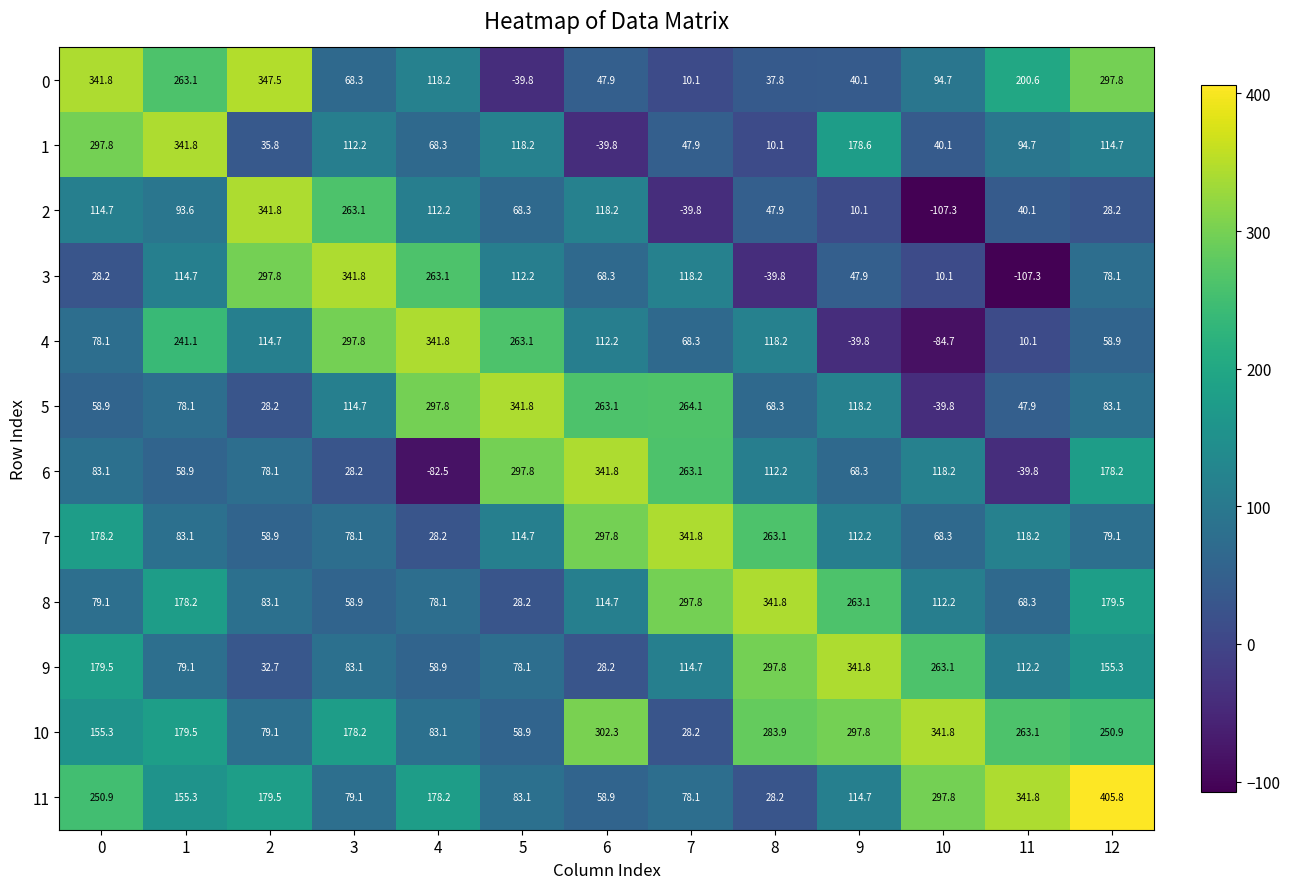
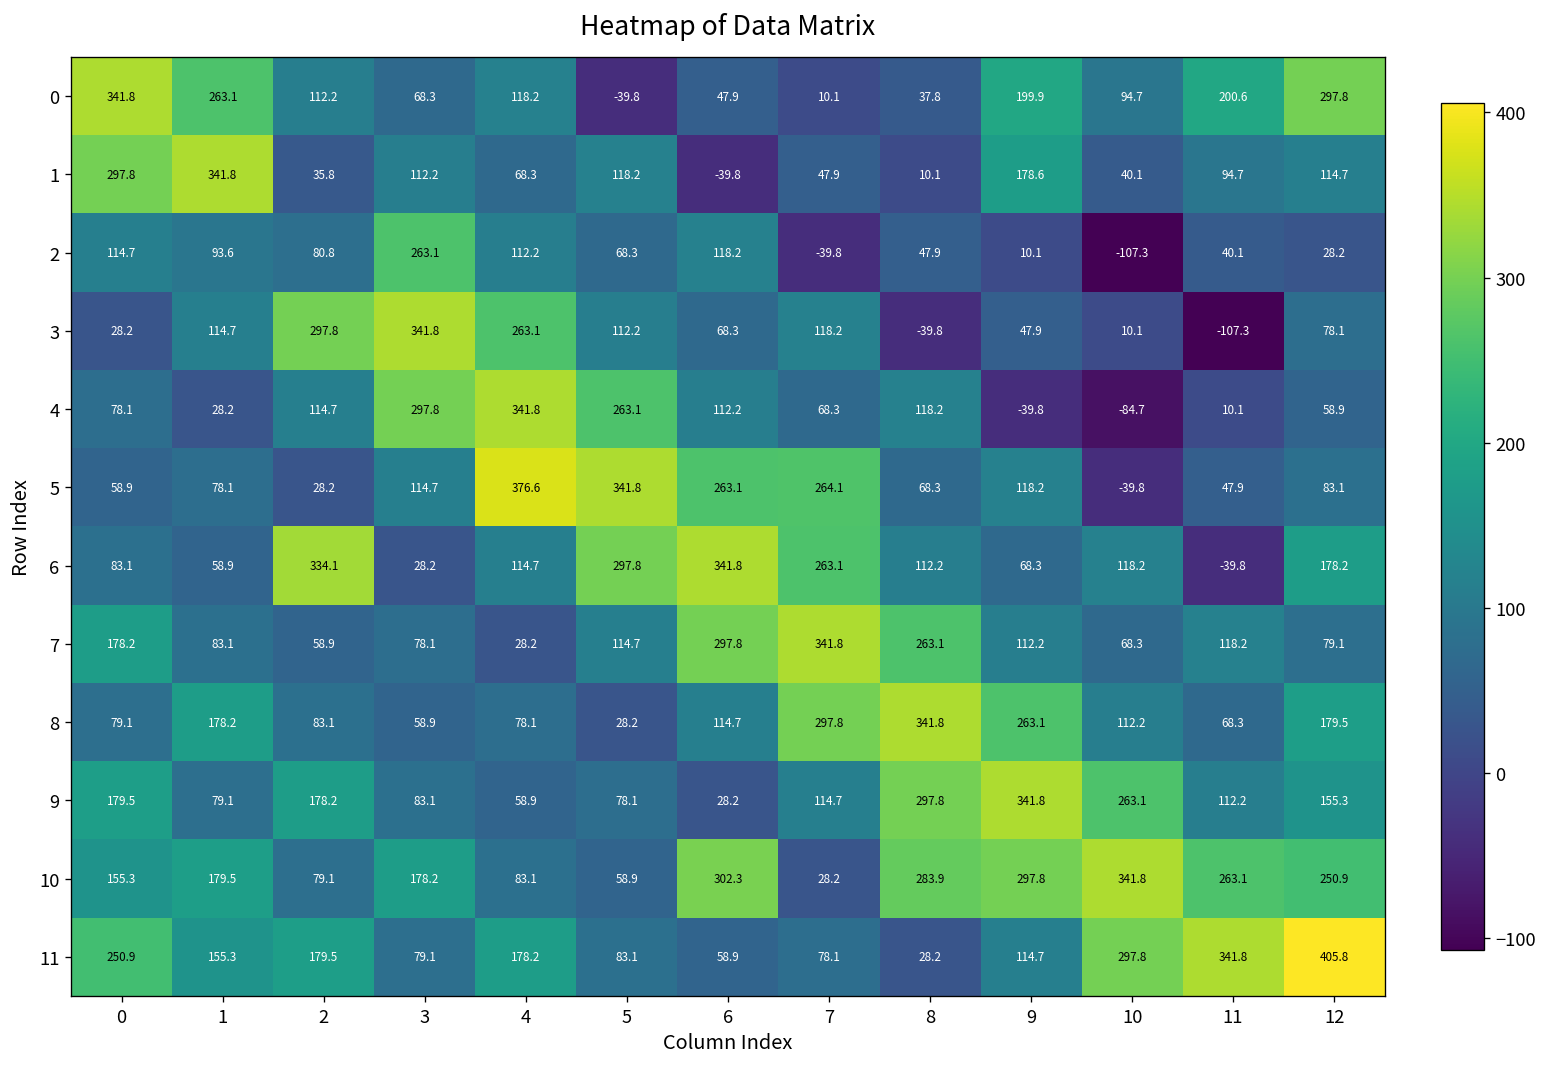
  {
    "0": {
      "0": 341.8,
      "1": 263.1,
-     "2": 347.5,
+     "2": 112.2,
      "3": 68.3,
      "4": 118.2,
      "5": -39.8,
      "6": 47.9,
      "7": 10.1,
      "8": 37.8,
-     "9": 40.1,
+     "9": 199.9,
      "10": 94.7,
      "11": 200.6,
      "12": 297.8
    },
    "1": {
      "0": 297.8,
      "1": 341.8,
      "2": 35.8,
      "3": 112.2,
      "4": 68.3,
      "5": 118.2,
      "6": -39.8,
      "7": 47.9,
      "8": 10.1,
      "9": 178.6,
      "10": 40.1,
      "11": 94.7,
      "12": 114.7
    },
    "2": {
      "0": 114.7,
      "1": 93.6,
-     "2": 341.8,
+     "2": 80.8,
      "3": 263.1,
      "4": 112.2,
      "5": 68.3,
      "6": 118.2,
      "7": -39.8,
      "8": 47.9,
      "9": 10.1,
      "10": -107.3,
      "11": 40.1,
      "12": 28.2
    },
    "3": {
      "0": 28.2,
      "1": 114.7,
      "2": 297.8,
      "3": 341.8,
      "4": 263.1,
      "5": 112.2,
      "6": 68.3,
      "7": 118.2,
      "8": -39.8,
      "9": 47.9,
      "10": 10.1,
      "11": -107.3,
      "12": 78.1
    },
    "4": {
      "0": 78.1,
-     "1": 241.1,
+     "1": 28.2,
      "2": 114.7,
      "3": 297.8,
      "4": 341.8,
      "5": 263.1,
      "6": 112.2,
      "7": 68.3,
      "8": 118.2,
      "9": -39.8,
      "10": -84.7,
      "11": 10.1,
      "12": 58.9
    },
    "5": {
      "0": 58.9,
      "1": 78.1,
      "2": 28.2,
      "3": 114.7,
-     "4": 297.8,
+     "4": 376.6,
      "5": 341.8,
      "6": 263.1,
      "7": 264.1,
      "8": 68.3,
      "9": 118.2,
      "10": -39.8,
      "11": 47.9,
      "12": 83.1
    },
    "6": {
      "0": 83.1,
      "1": 58.9,
-     "2": 78.1,
+     "2": 334.1,
      "3": 28.2,
-     "4": -82.5,
+     "4": 114.7,
      "5": 297.8,
      "6": 341.8,
      "7": 263.1,
      "8": 112.2,
      "9": 68.3,
      "10": 118.2,
      "11": -39.8,
      "12": 178.2
    },
    "7": {
      "0": 178.2,
      "1": 83.1,
      "2": 58.9,
      "3": 78.1,
      "4": 28.2,
      "5": 114.7,
      "6": 297.8,
      "7": 341.8,
      "8": 263.1,
      "9": 112.2,
      "10": 68.3,
      "11": 118.2,
      "12": 79.1
    },
    "8": {
      "0": 79.1,
      "1": 178.2,
      "2": 83.1,
      "3": 58.9,
      "4": 78.1,
      "5": 28.2,
      "6": 114.7,
      "7": 297.8,
      "8": 341.8,
      "9": 263.1,
      "10": 112.2,
      "11": 68.3,
      "12": 179.5
    },
    "9": {
      "0": 179.5,
      "1": 79.1,
-     "2": 32.7,
+     "2": 178.2,
      "3": 83.1,
      "4": 58.9,
      "5": 78.1,
      "6": 28.2,
      "7": 114.7,
      "8": 297.8,
      "9": 341.8,
      "10": 263.1,
      "11": 112.2,
      "12": 155.3
    },
    "10": {
      "0": 155.3,
      "1": 179.5,
      "2": 79.1,
      "3": 178.2,
      "4": 83.1,
      "5": 58.9,
      "6": 302.3,
      "7": 28.2,
      "8": 283.9,
      "9": 297.8,
      "10": 341.8,
      "11": 263.1,
      "12": 250.9
    },
    "11": {
      "0": 250.9,
      "1": 155.3,
      "2": 179.5,
      "3": 79.1,
      "4": 178.2,
      "5": 83.1,
      "6": 58.9,
      "7": 78.1,
      "8": 28.2,
      "9": 114.7,
      "10": 297.8,
      "11": 341.8,
      "12": 405.8
    }
  }
